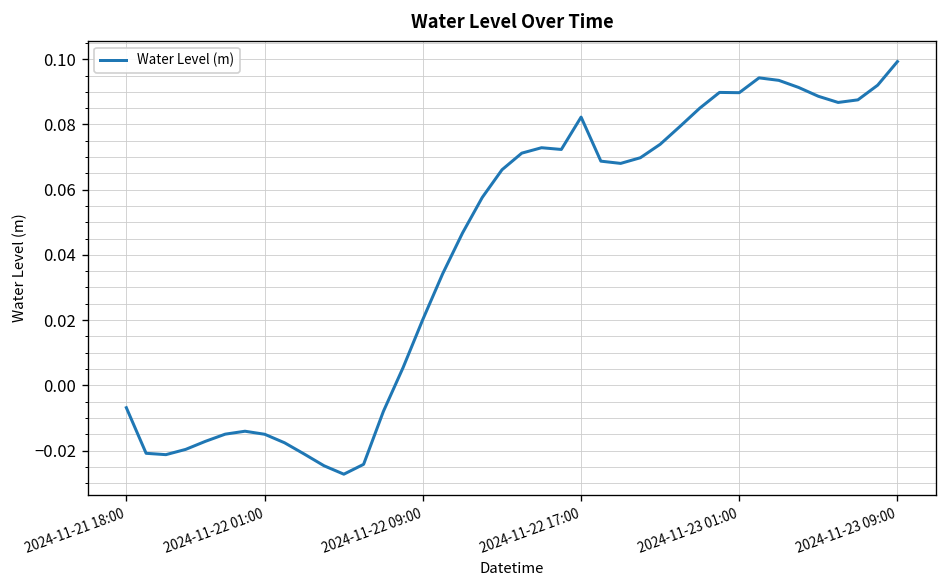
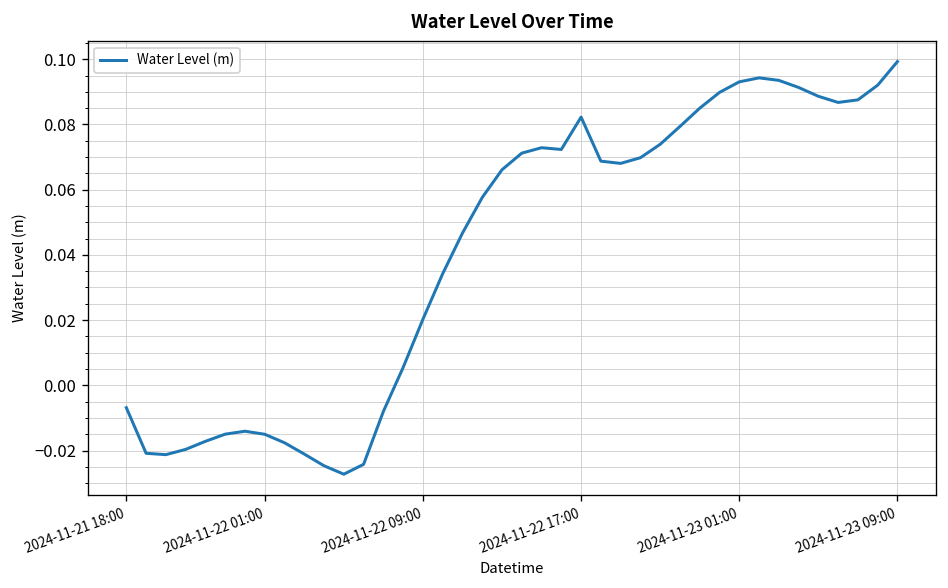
  {
    "2024-11-21 18:00": -0.007,
    "2024-11-22 01:00": -0.015,
    "2024-11-22 09:00": 0.020,
    "2024-11-22 17:00": 0.082,
-   "2024-11-23 01:00": 0.090,
+   "2024-11-23 01:00": 0.093,
    "2024-11-23 09:00": 0.099
  }
